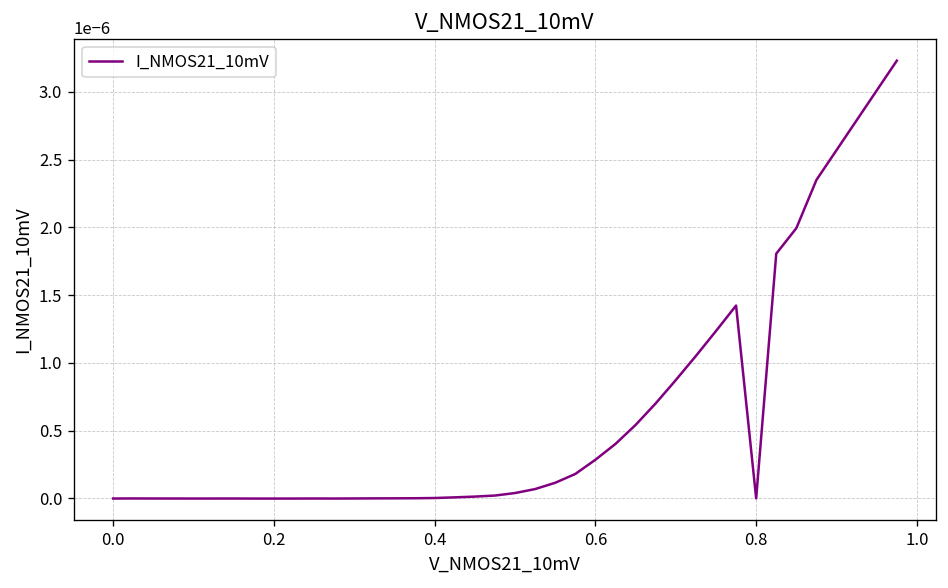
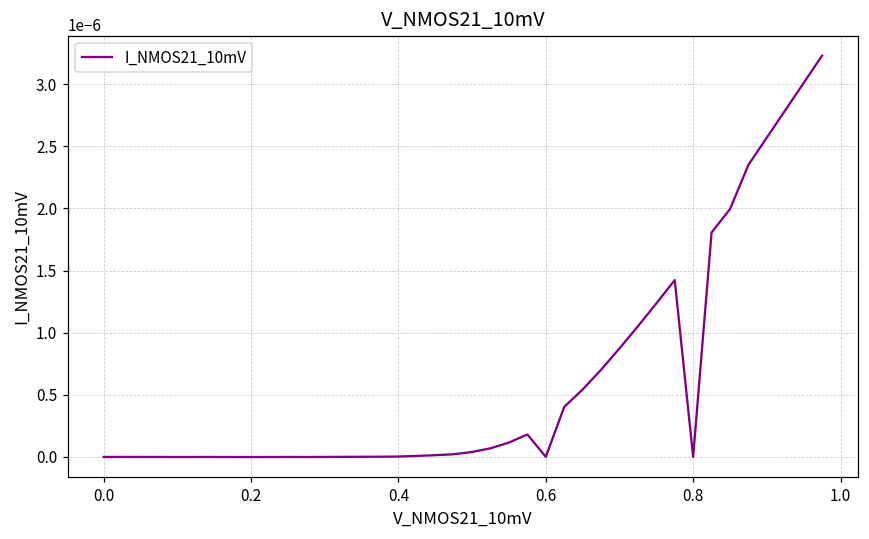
  {
    "0.0": 0.0000000,
    "0.2": 0.0000000,
    "0.4": 0.0000000,
-   "0.6": 0.0000003,
+   "0.6": 0.0000000,
    "0.8": 0.0000000
  }
